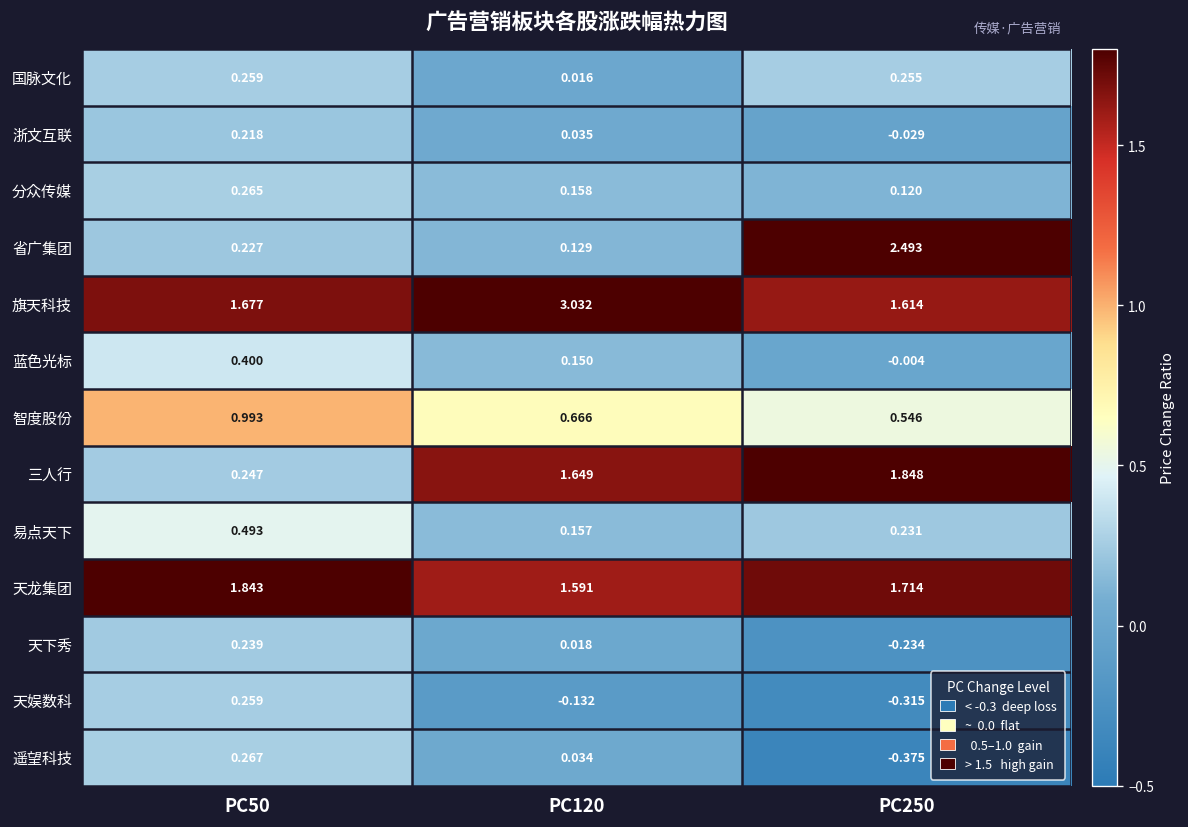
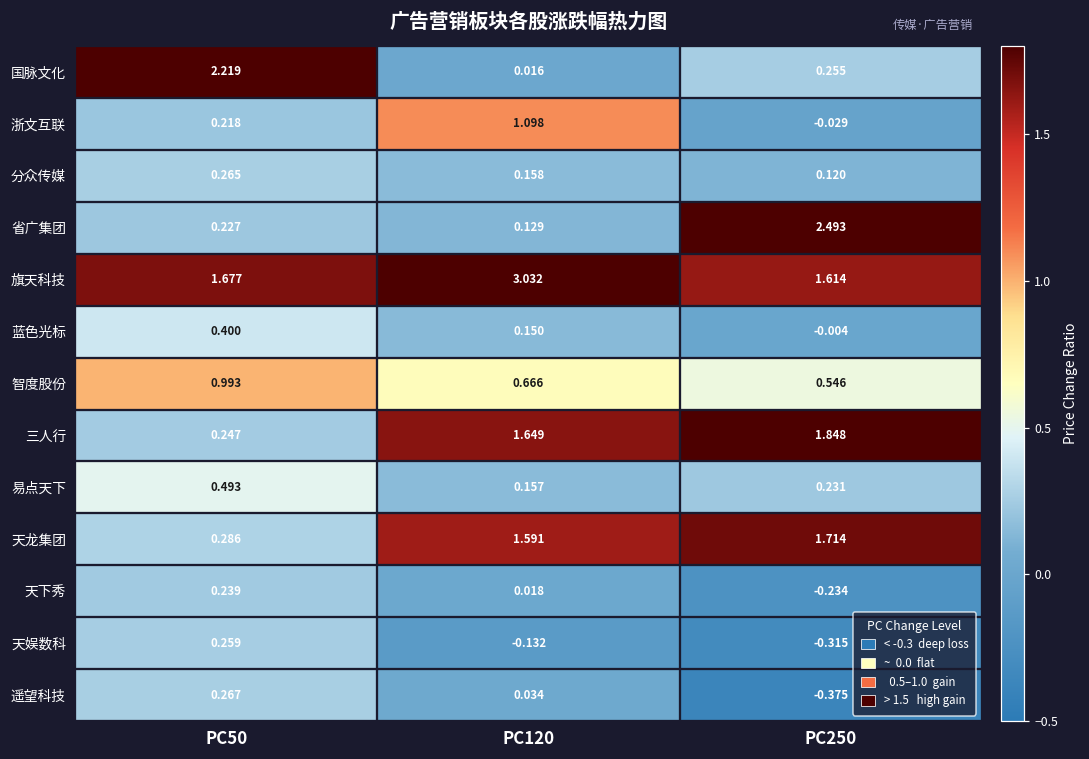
  {
    "国脉文化": {
-     "PC50": 0.259,
+     "PC50": 2.219,
      "PC120": 0.016,
      "PC250": 0.255
    },
    "浙文互联": {
      "PC50": 0.218,
-     "PC120": 0.035,
+     "PC120": 1.098,
      "PC250": -0.029
    },
    "分众传媒": {
      "PC50": 0.265,
      "PC120": 0.158,
      "PC250": 0.120
    },
    "省广集团": {
      "PC50": 0.227,
      "PC120": 0.129,
      "PC250": 2.493
    },
    "旗天科技": {
      "PC50": 1.677,
      "PC120": 3.032,
      "PC250": 1.614
    },
    "蓝色光标": {
      "PC50": 0.400,
      "PC120": 0.150,
      "PC250": -0.004
    },
    "智度股份": {
      "PC50": 0.993,
      "PC120": 0.666,
      "PC250": 0.546
    },
    "三人行": {
      "PC50": 0.247,
      "PC120": 1.649,
      "PC250": 1.848
    },
    "易点天下": {
      "PC50": 0.493,
      "PC120": 0.157,
      "PC250": 0.231
    },
    "天龙集团": {
-     "PC50": 1.843,
+     "PC50": 0.286,
      "PC120": 1.591,
      "PC250": 1.714
    },
    "天下秀": {
      "PC50": 0.239,
      "PC120": 0.018,
      "PC250": -0.234
    },
    "天娱数科": {
      "PC50": 0.259,
      "PC120": -0.132,
      "PC250": -0.315
    },
    "遥望科技": {
      "PC50": 0.267,
      "PC120": 0.034,
      "PC250": -0.375
    }
  }
